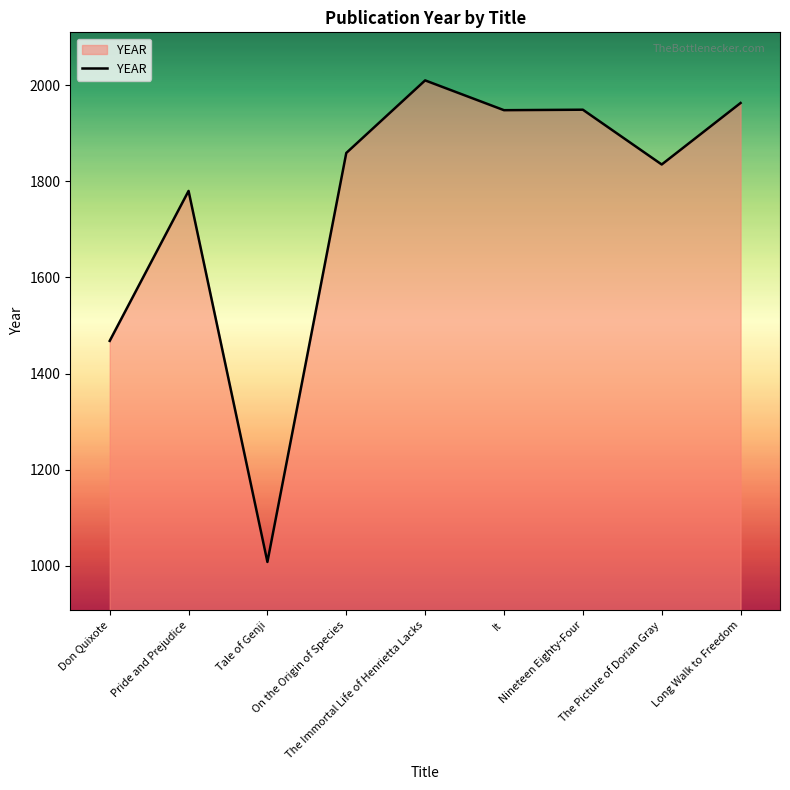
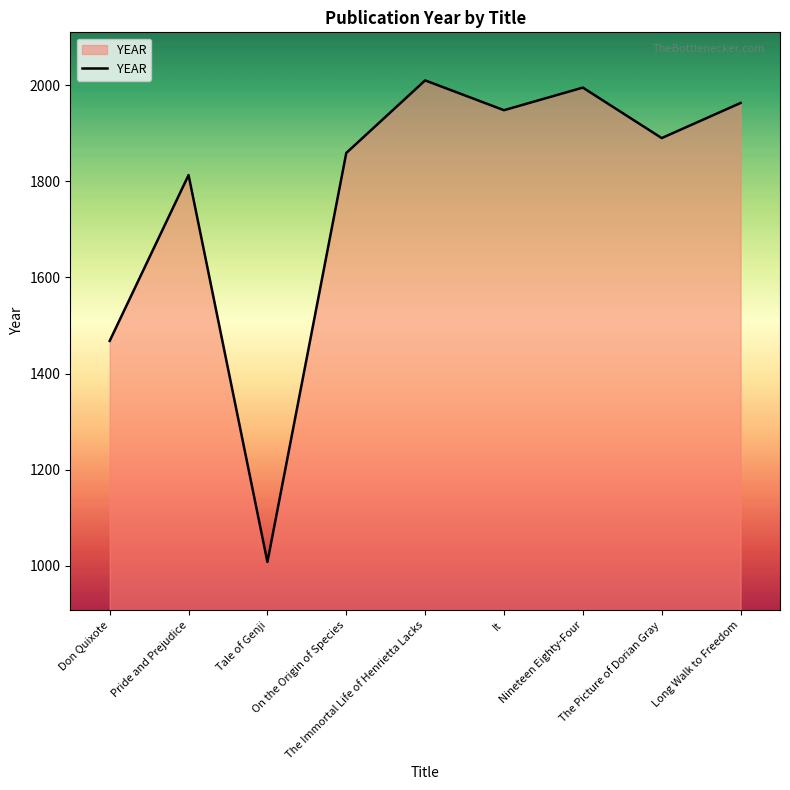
  {
    "Don Quixote": 1470,
-   "Pride and Prejudice": 1780,
+   "Pride and Prejudice": 1810,
    "Tale of Genji": 1010,
    "On the Origin of Species": 1860,
    "The Immortal Life of Henrietta Lacks": 2010,
    "It": 1950,
-   "Nineteen Eighty-Four": 1950,
-   "The Picture of Dorian Gray": 1840,
+   "Nineteen Eighty-Four": 2000,
+   "The Picture of Dorian Gray": 1890,
    "Long Walk to Freedom": 1960
  }
